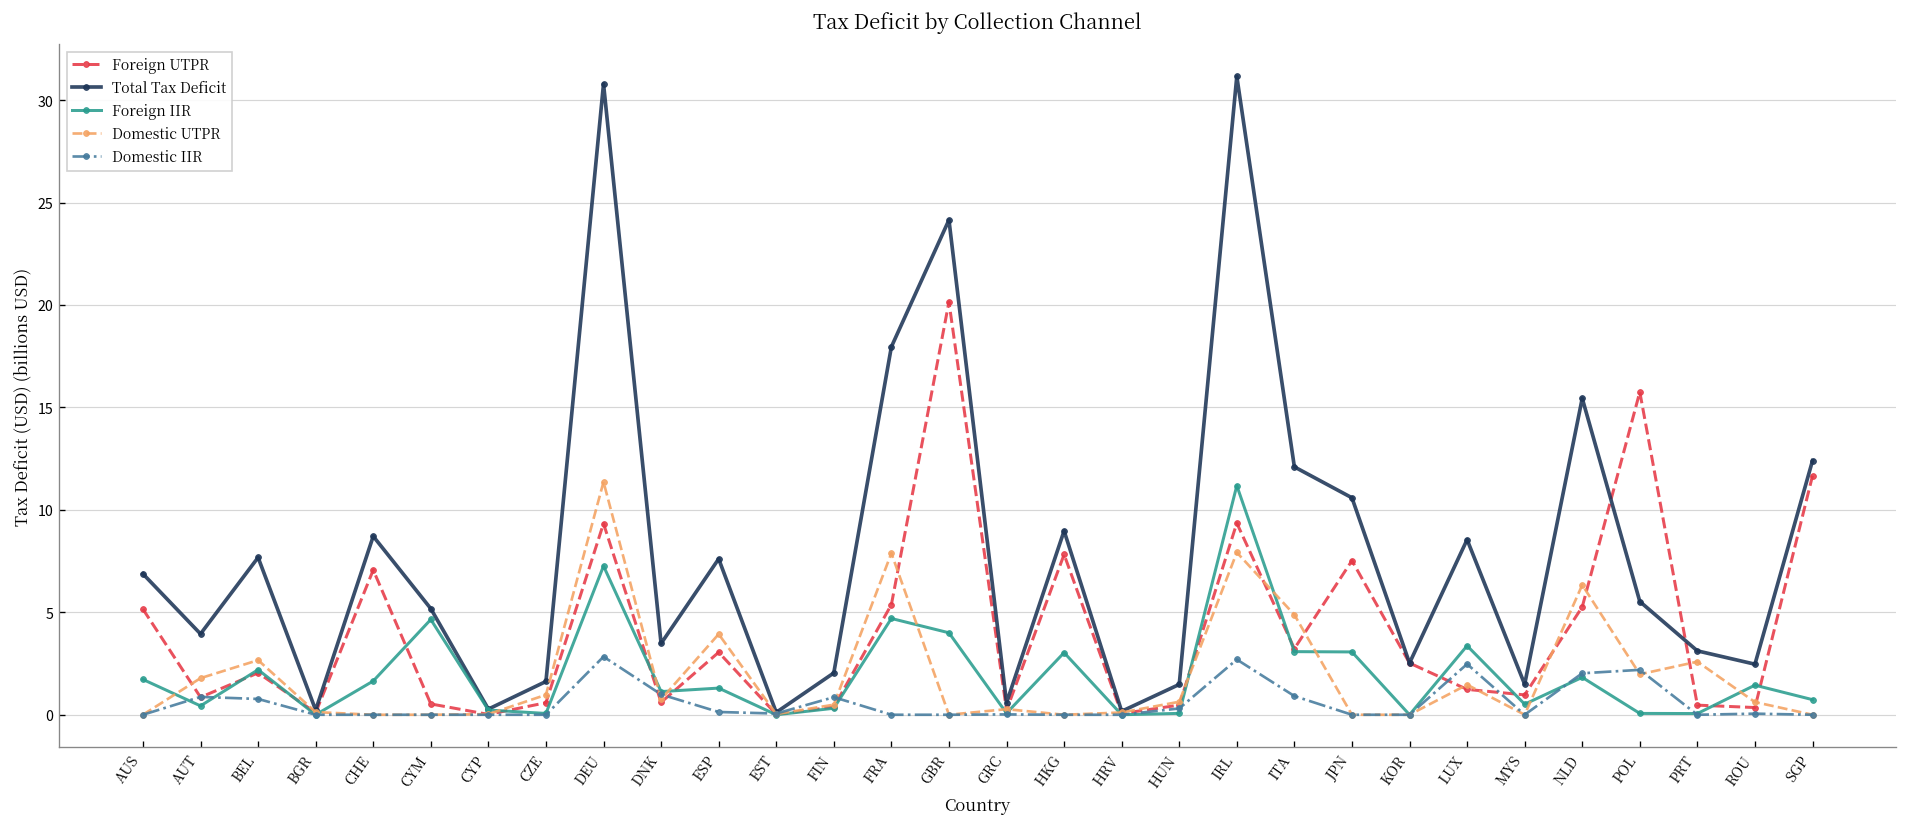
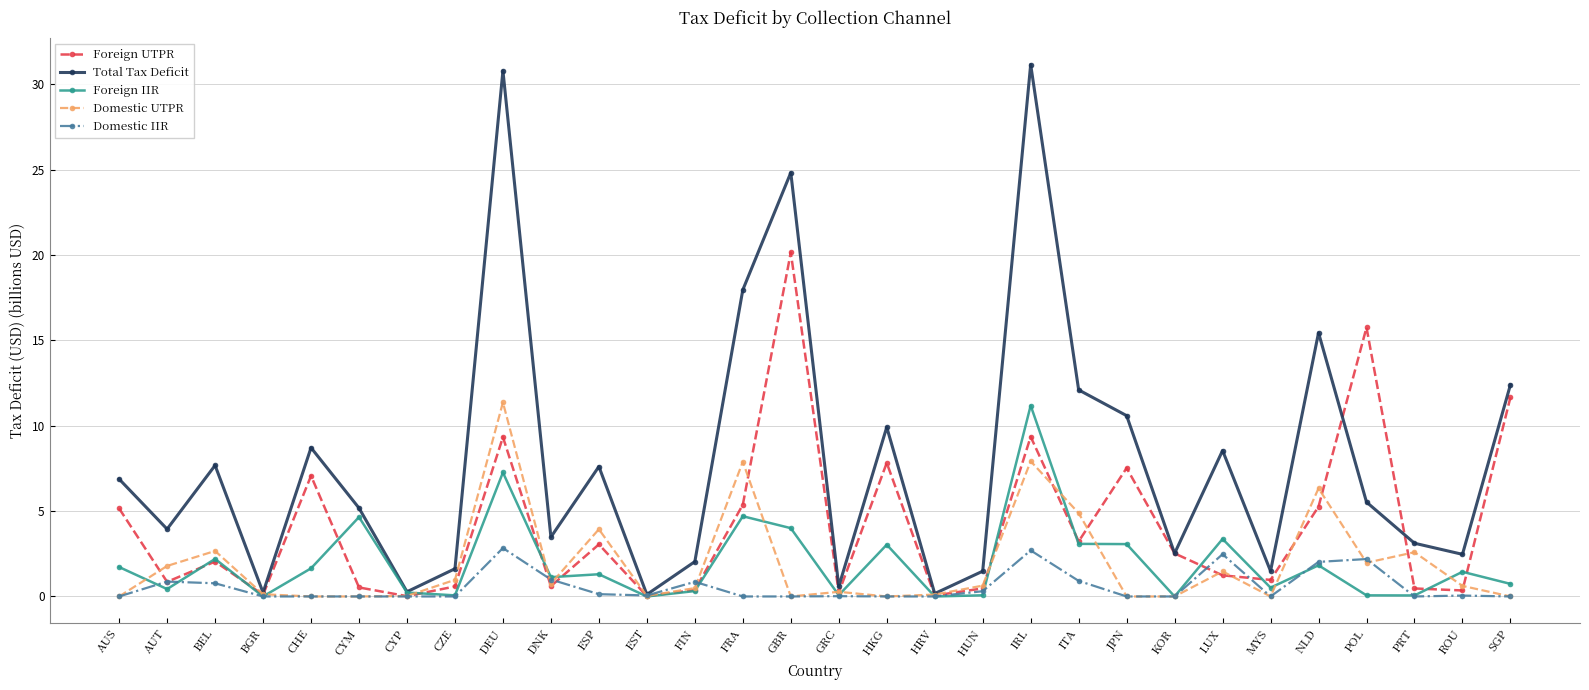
  {
    "Foreign UTPR": {
      "AUS": 5.2,
      "BEL": 2.0,
      "CHE": 7.1,
      "CYM": 0.5,
      "CZE": 0.6,
      "DEU": 9.3,
      "ESP": 3.0,
      "FRA": 5.4,
      "GBR": 20.1,
      "HKG": 7.8,
      "HUN": 0.5,
      "IRL": 9.4,
      "JPN": 7.5,
      "LUX": 1.2,
      "MYS": 1.0,
      "NLD": 5.3,
      "POL": 15.8,
      "PRT": 0.5,
      "ROU": 0.4,
      "SGP": 11.7
    },
    "Total Tax Deficit": {
      "AUS": 6.9,
      "AUT": 3.9,
      "BEL": 7.7,
      "CHE": 8.7,
      "CYM": 5.2,
      "CZE": 1.6,
      "DEU": 30.8,
      "DNK": 3.5,
      "ESP": 7.6,
      "FIN": 2.0,
      "FRA": 18.0,
-     "GBR": 24.2,
+     "GBR": 24.8,
      "GRC": 0.6,
-     "HKG": 9.0,
+     "HKG": 9.9,
      "HUN": 1.5,
      "IRL": 31.2,
      "ITA": 12.1,
      "JPN": 10.6,
      "LUX": 8.5,
      "MYS": 1.5,
      "NLD": 15.4,
      "POL": 5.5,
      "PRT": 3.1,
      "ROU": 2.5,
      "SGP": 12.4
    },
    "Domestic UTPR": {
      "AUT": 1.8,
      "BEL": 2.7,
      "CZE": 1.0,
      "DEU": 11.4,
      "ESP": 3.9,
      "FRA": 7.9,
      "HUN": 0.6,
      "IRL": 7.9,
      "ITA": 4.9,
      "LUX": 1.5,
      "NLD": 6.3,
      "POL": 2.0,
      "PRT": 2.6,
      "ROU": 0.6
    }
  }
